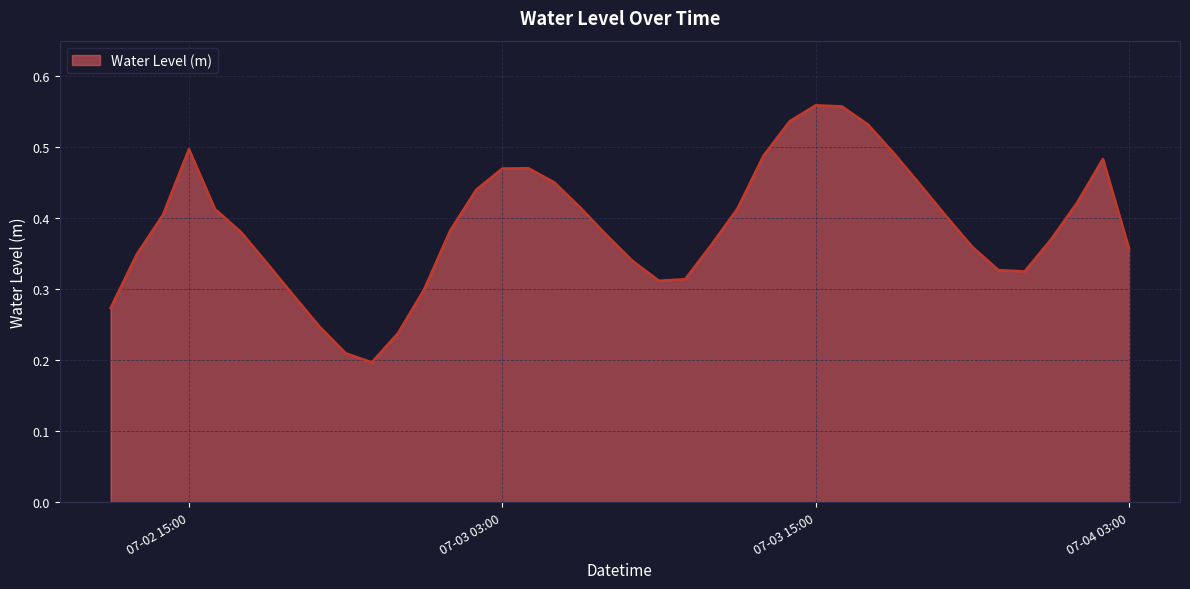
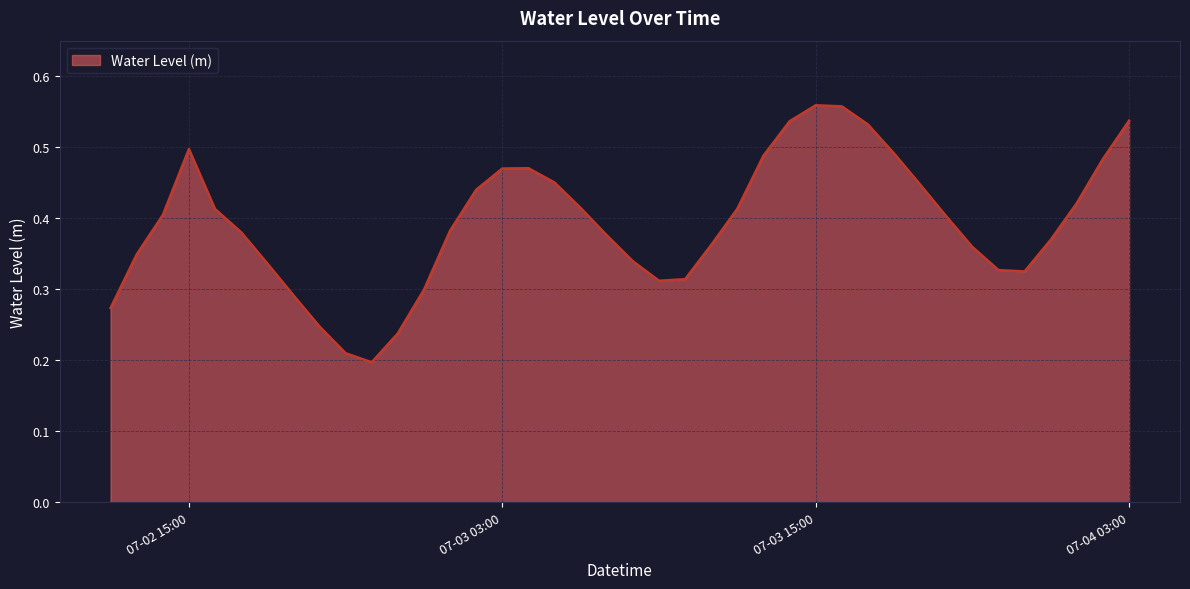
  {
    "07-02 15:00": 0.50,
    "07-03 03:00": 0.47,
    "07-03 15:00": 0.56,
-   "07-04 03:00": 0.36
+   "07-04 03:00": 0.54
  }
